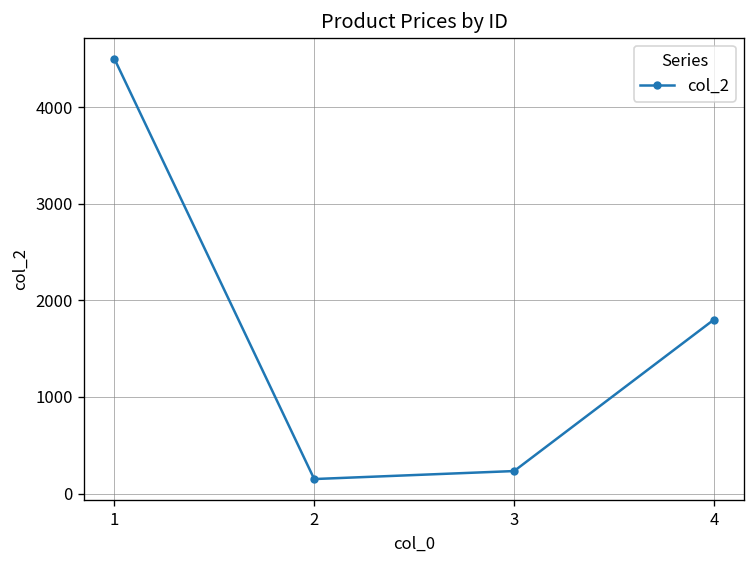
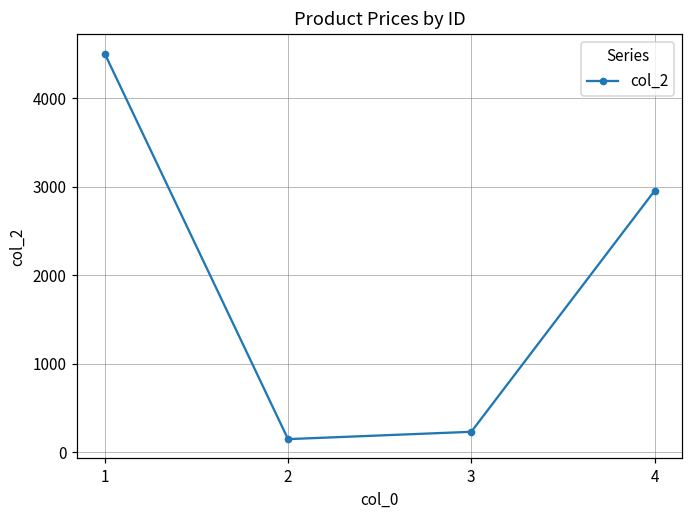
  {
    "1": 4500,
    "2": 200,
    "3": 200,
-   "4": 1800
+   "4": 3000
  }
